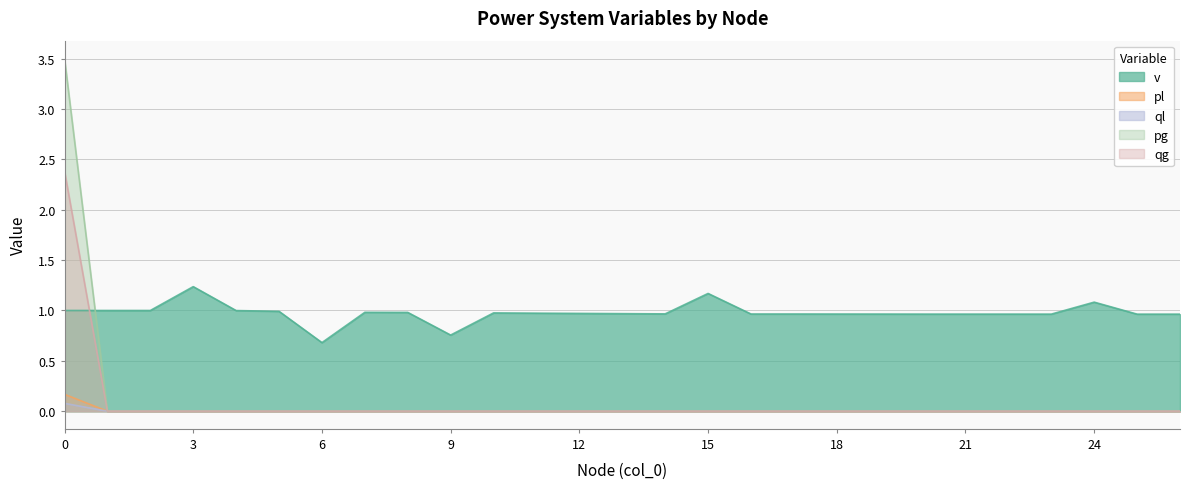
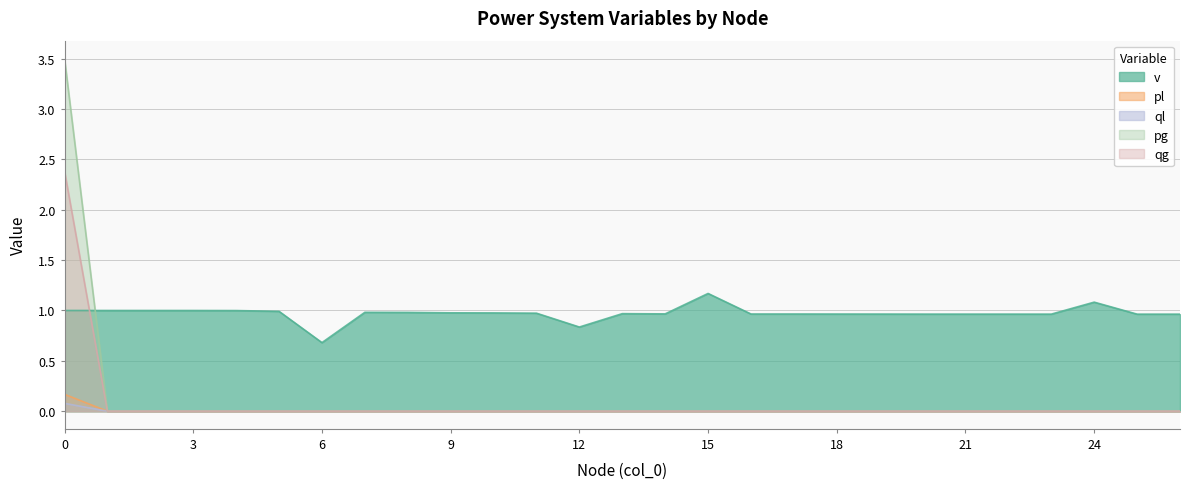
  {
    "v": {
      "0": 1.00,
-     "3": 1.24,
+     "3": 1.00,
      "6": 0.68,
-     "9": 0.76,
-     "12": 0.97,
+     "9": 0.98,
+     "12": 0.84,
      "15": 1.17,
      "18": 0.96,
      "21": 0.96,
      "24": 1.08
    },
    "pl": {
      "0": 0.17
    }
  }
